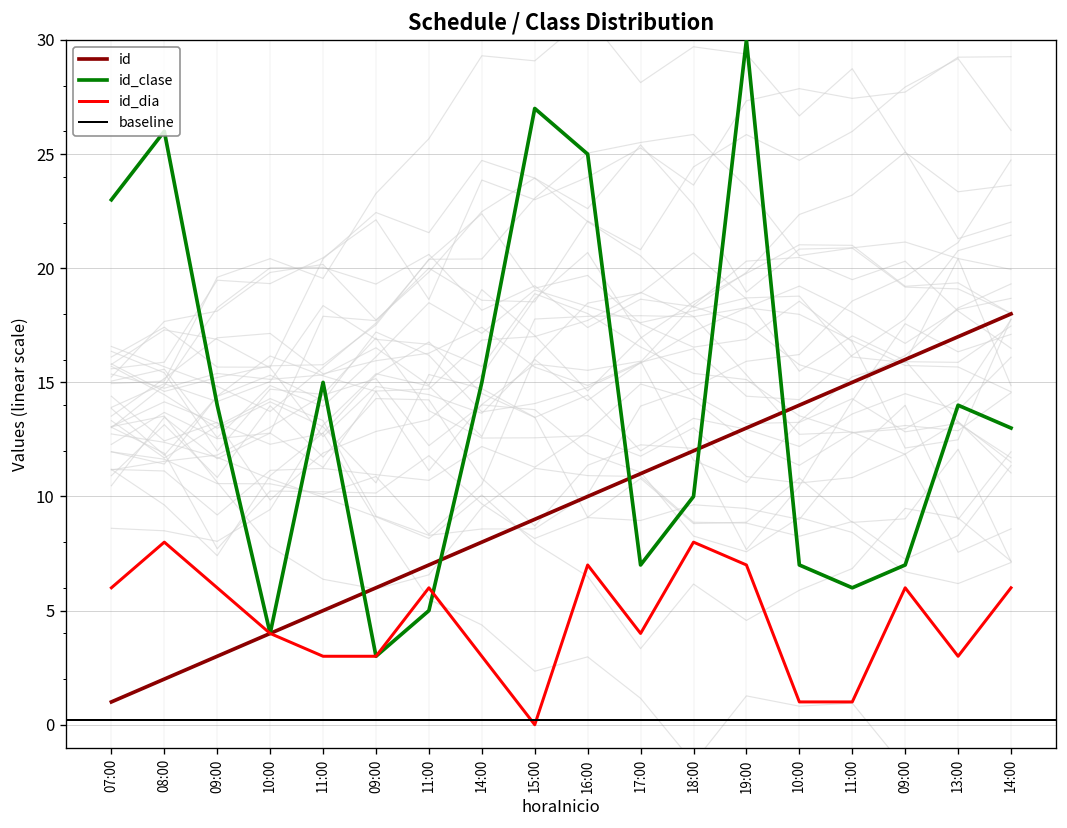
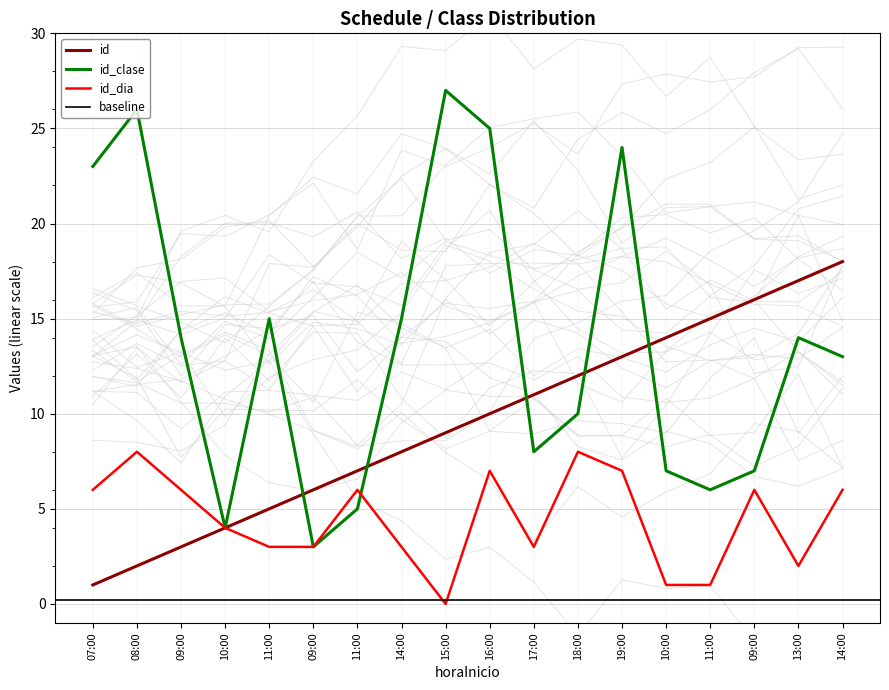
  {
    "id": {
      "07:00": 1,
      "08:00": 2,
      "15:00": 9,
      "13:00": 17
    },
    "id_clase": {
      "07:00": 23,
      "15:00": 27,
-     "17:00": 7,
+     "17:00": 8,
      "18:00": 10,
-     "19:00": 30,
+     "19:00": 24,
      "13:00": 14
    },
    "id_dia": {
      "07:00": 6,
      "08:00": 8,
      "15:00": 0,
      "16:00": 7,
-     "17:00": 4,
+     "17:00": 3,
      "18:00": 8,
      "19:00": 7,
-     "13:00": 3
+     "13:00": 2
    }
  }
